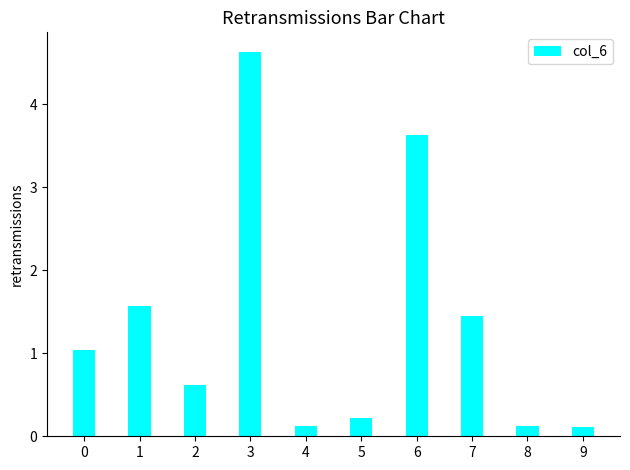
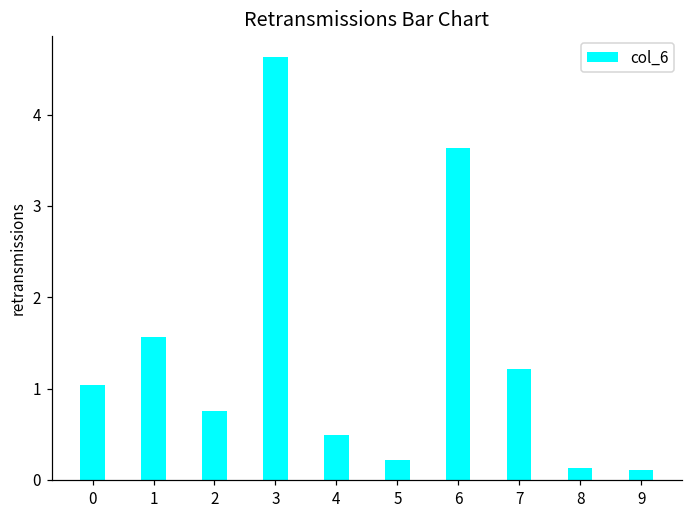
  {
    "0": 1.0,
    "1": 1.6,
-   "2": 0.6,
+   "2": 0.8,
    "3": 4.6,
-   "4": 0.1,
+   "4": 0.5,
    "5": 0.2,
    "6": 3.6,
-   "7": 1.4,
+   "7": 1.2,
    "8": 0.1,
    "9": 0.1
  }
